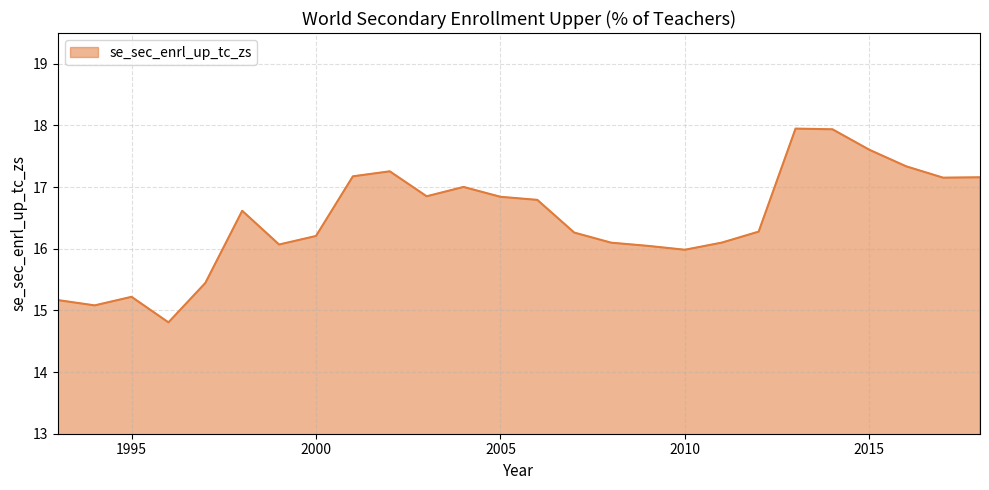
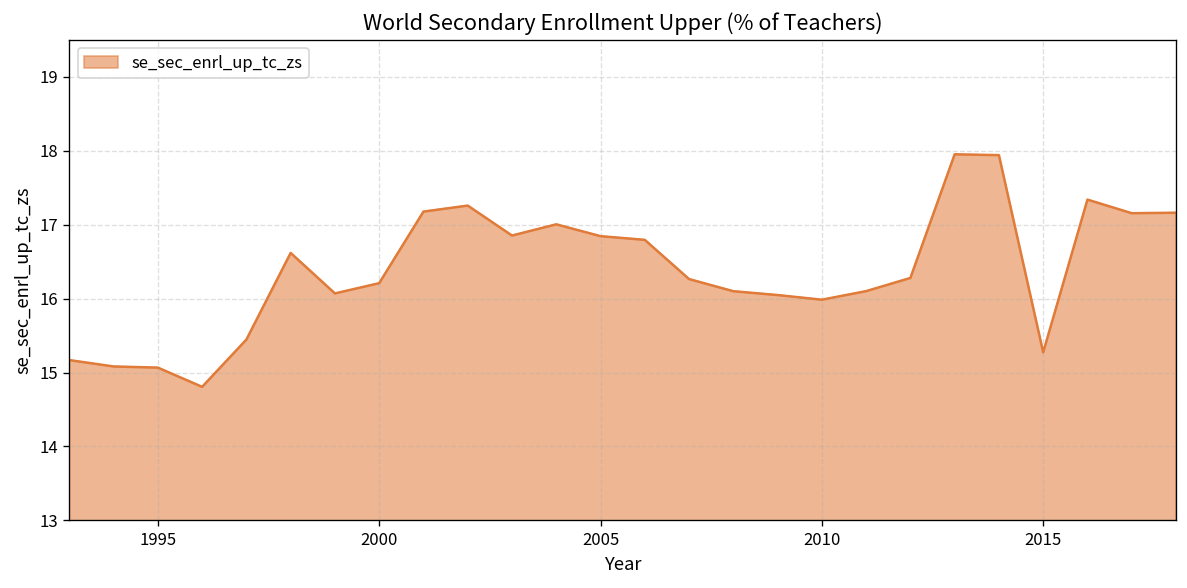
  {
-   "1995": 15.2,
+   "1995": 15.1,
    "2000": 16.2,
    "2005": 16.8,
    "2010": 16.0,
-   "2015": 17.6
+   "2015": 15.3
  }
